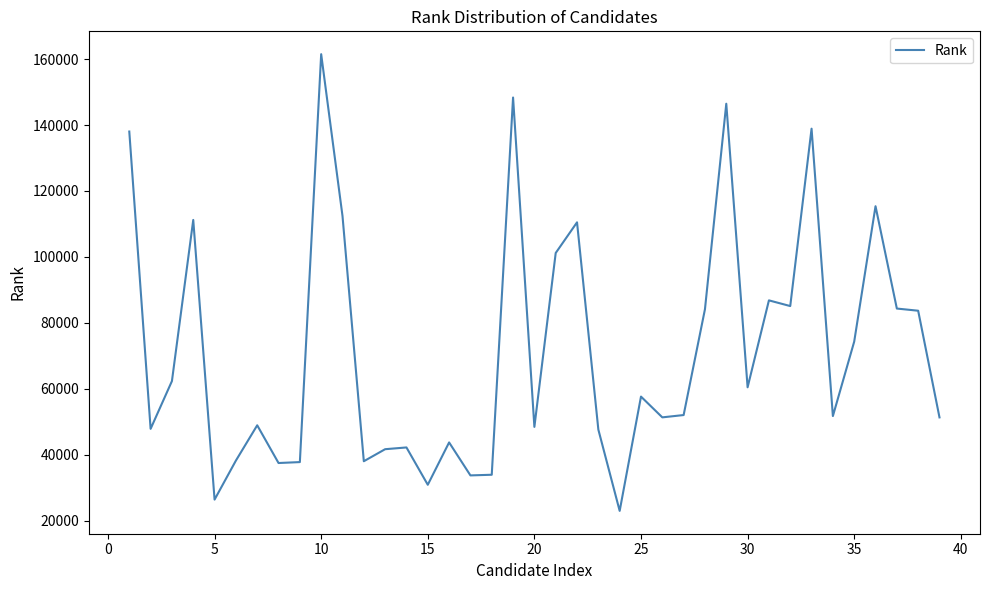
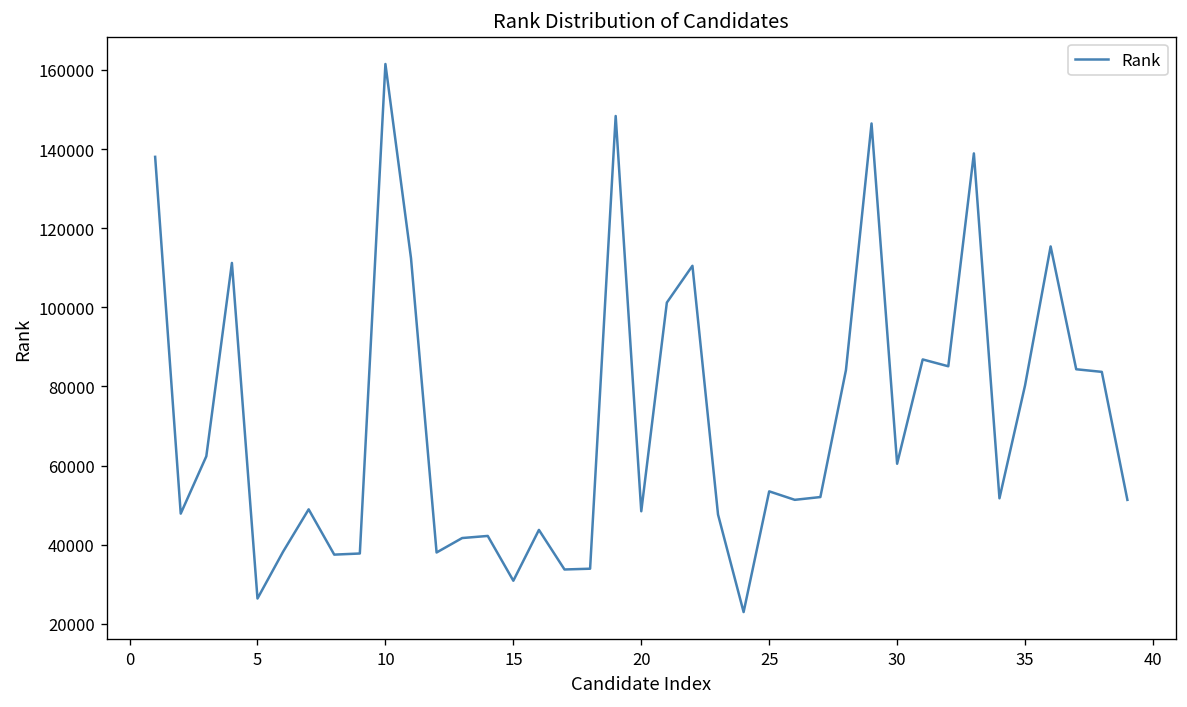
  {
    "5": 26000,
    "10": 161000,
    "15": 31000,
    "20": 48000,
-   "25": 58000,
+   "25": 54000,
    "30": 60000,
-   "35": 74000
+   "35": 80000
  }
